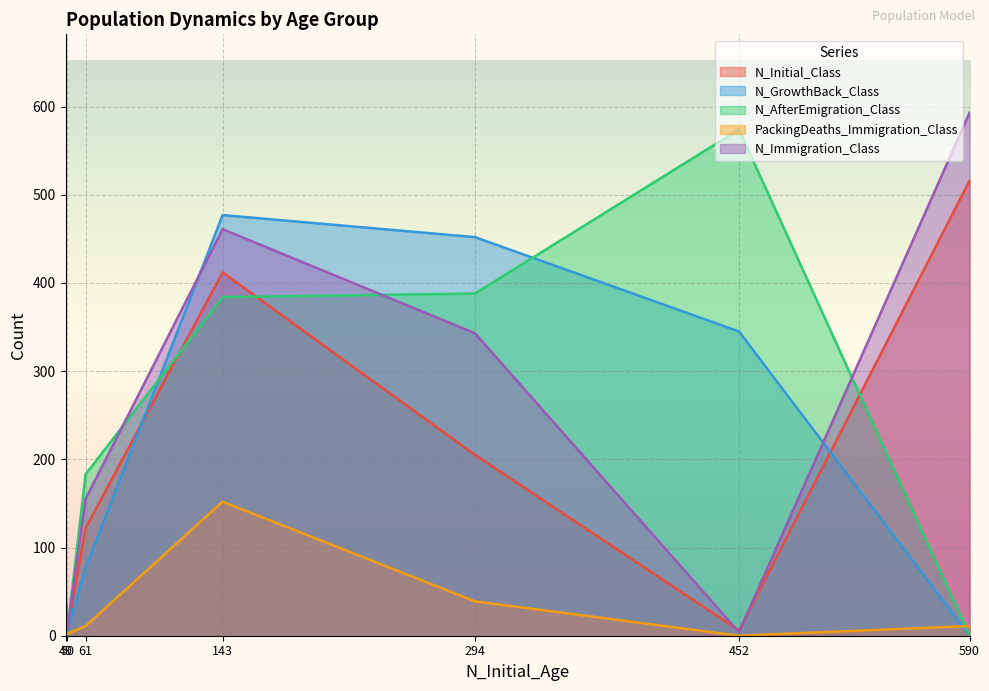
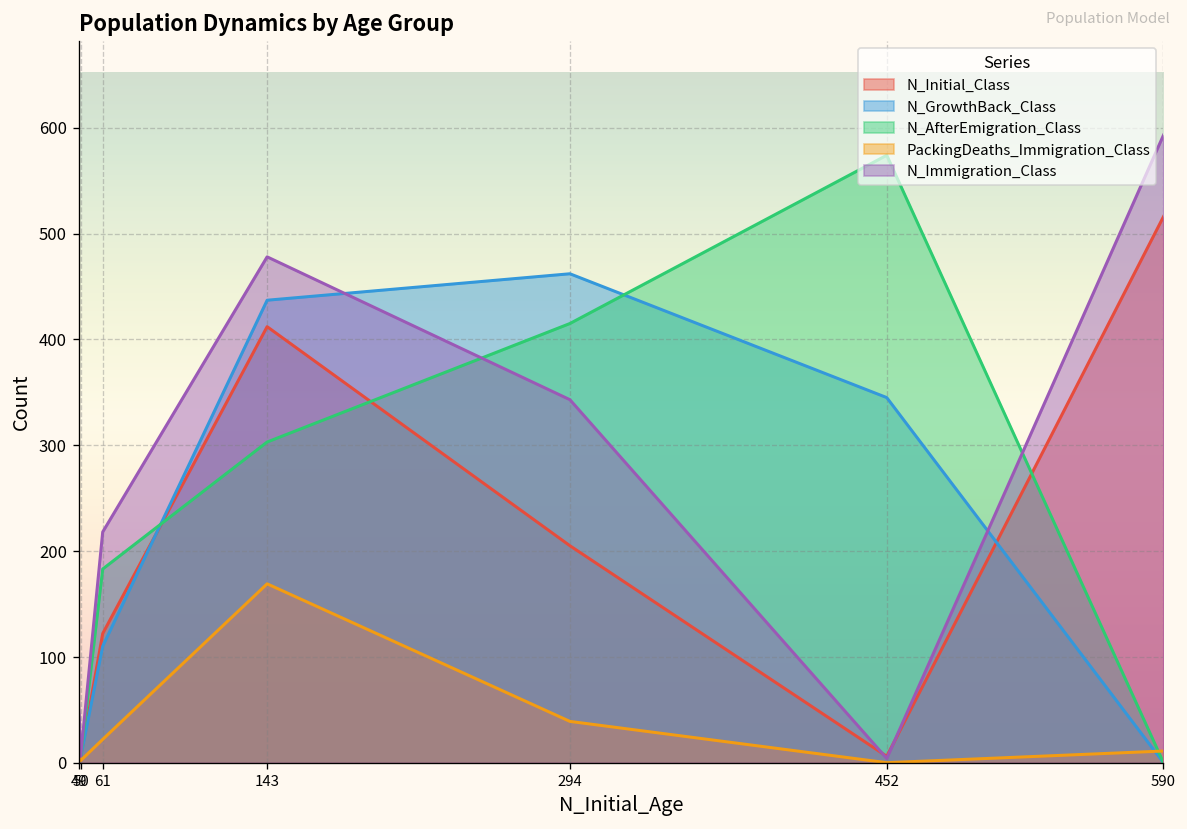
  {
    "N_Initial_Class": {
      "61": 120,
      "143": 410,
      "294": 210,
      "590": 520
    },
    "N_GrowthBack_Class": {
-     "61": 80,
-     "143": 480,
-     "294": 450,
+     "61": 110,
+     "143": 440,
+     "294": 460,
      "452": 350
    },
    "N_AfterEmigration_Class": {
      "61": 180,
-     "143": 380,
-     "294": 390
+     "143": 300,
+     "294": 420
    },
    "PackingDeaths_Immigration_Class": {
-     "61": 10,
-     "143": 150,
+     "61": 20,
+     "143": 170,
      "294": 40,
      "452": 0,
      "590": 10
    },
    "N_Immigration_Class": {
-     "61": 160,
-     "143": 460,
+     "61": 220,
+     "143": 480,
      "294": 340,
      "590": 590
    }
  }
